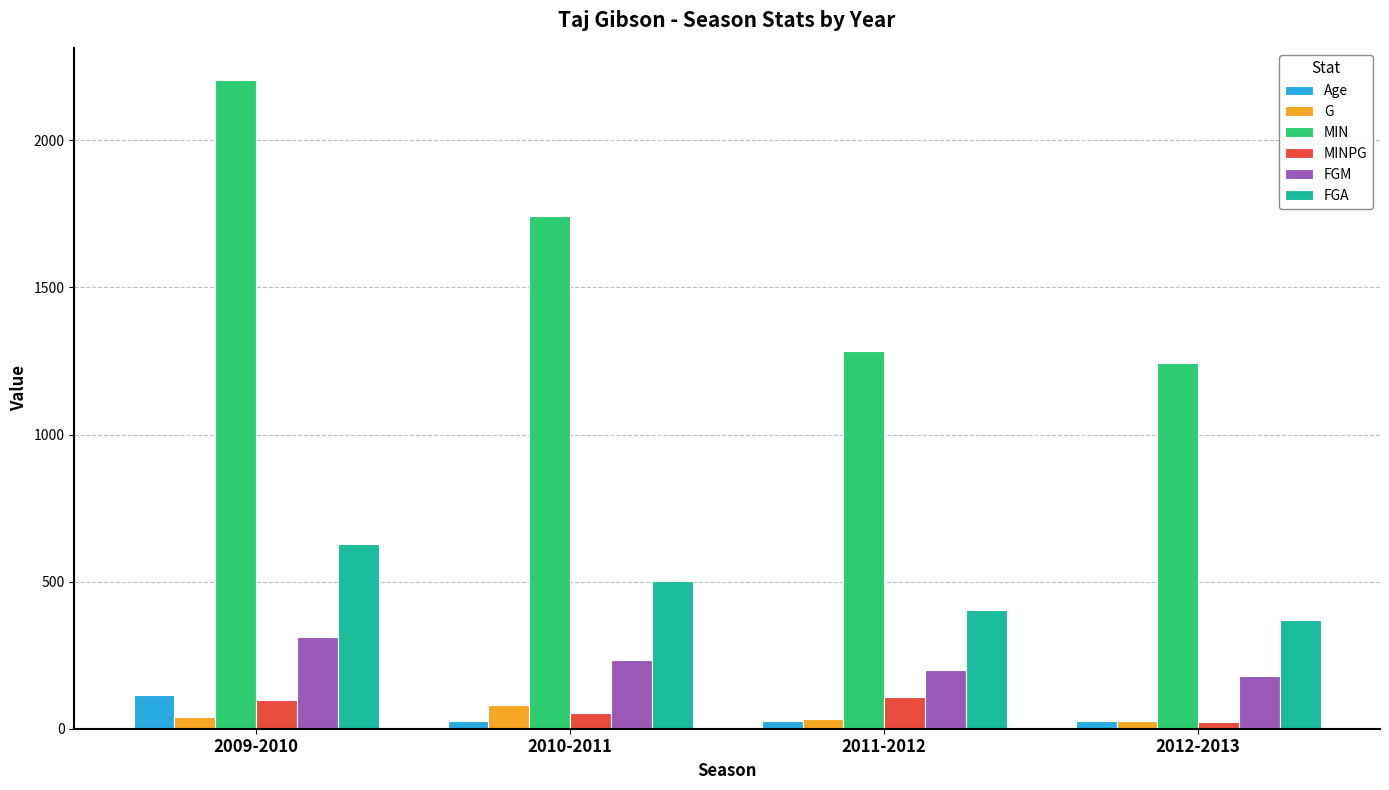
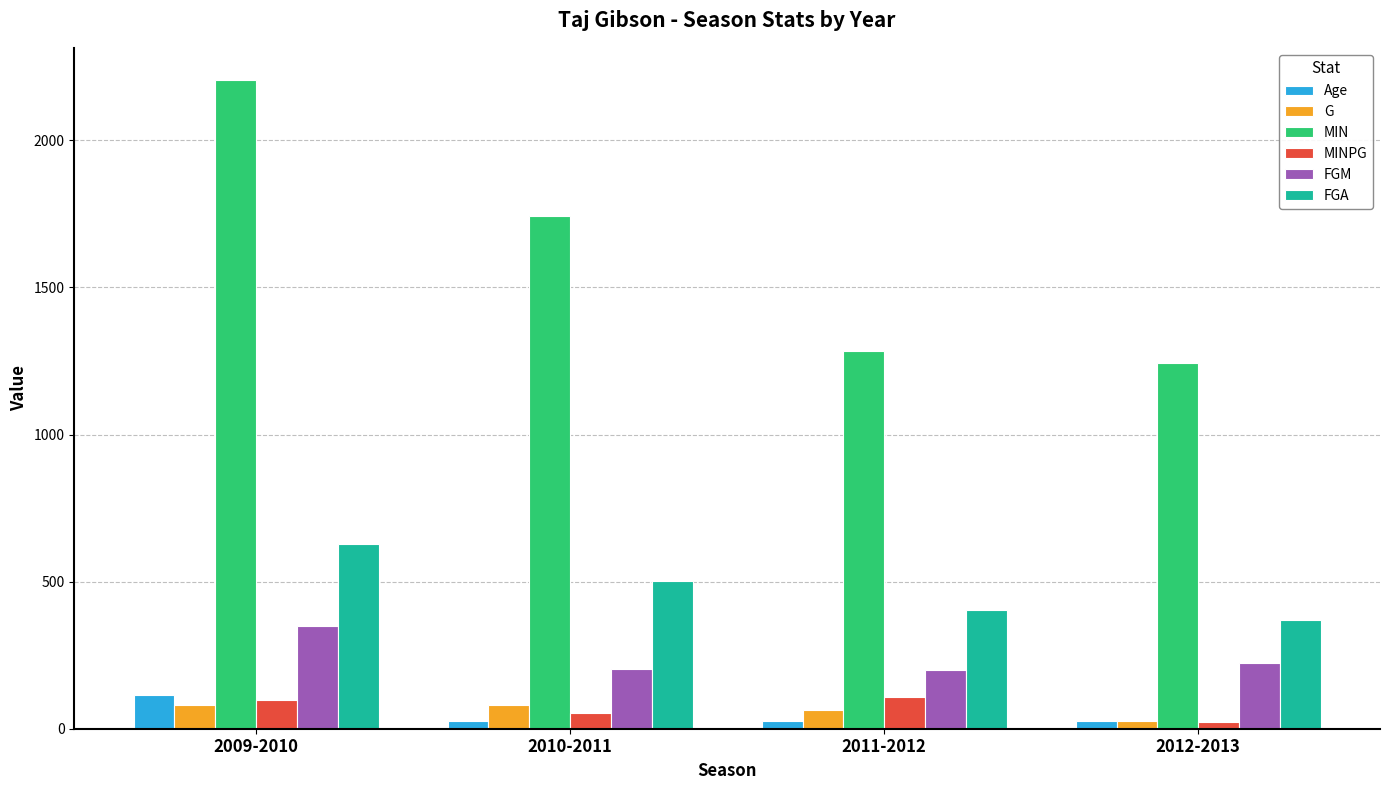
  {
    "Age": {
      "2009-2010": 110,
      "2010-2011": 30,
      "2011-2012": 30,
      "2012-2013": 30
    },
    "G": {
-     "2009-2010": 40,
+     "2009-2010": 80,
      "2010-2011": 80,
-     "2011-2012": 30,
+     "2011-2012": 60,
      "2012-2013": 30
    },
    "MINPG": {
      "2009-2010": 100,
      "2010-2011": 50,
      "2011-2012": 110,
      "2012-2013": 20
    },
    "FGM": {
-     "2009-2010": 310,
-     "2010-2011": 230,
+     "2009-2010": 350,
+     "2010-2011": 200,
      "2011-2012": 200,
-     "2012-2013": 180
+     "2012-2013": 220
    }
  }
